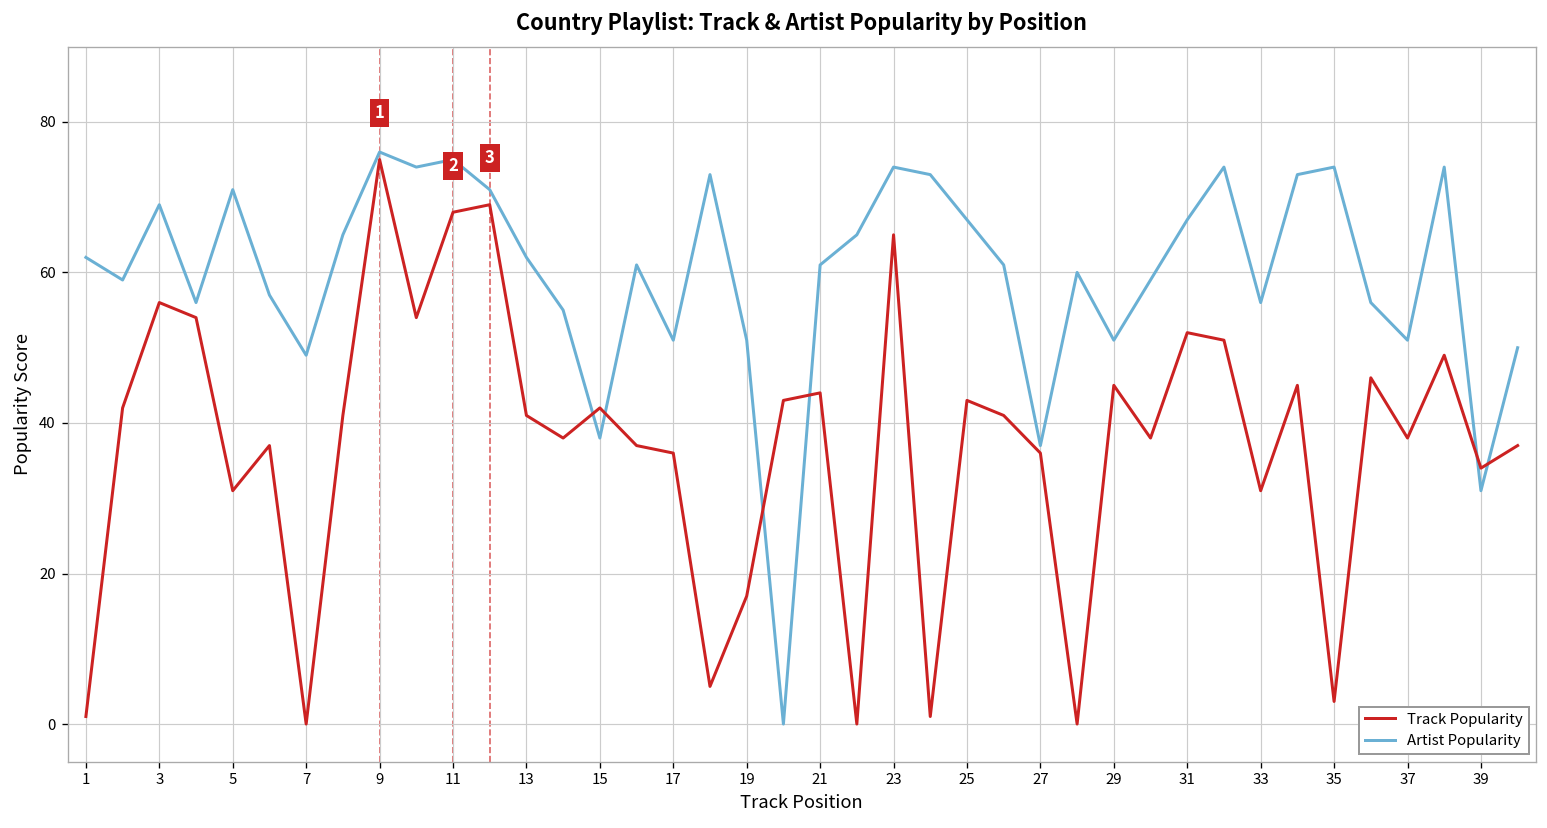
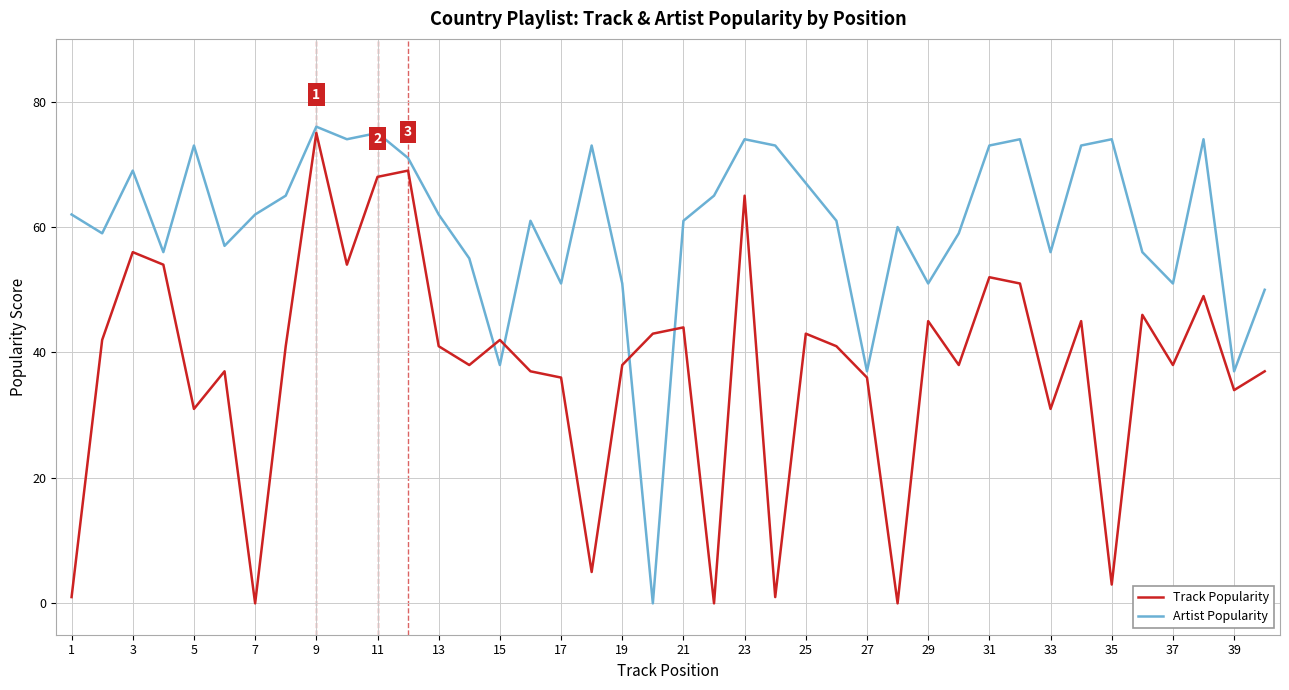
  {
    "Track Popularity": {
      "1": 1,
      "3": 56,
      "5": 31,
      "7": 0,
      "9": 75,
      "11": 68,
      "13": 41,
      "15": 42,
      "17": 36,
-     "19": 17,
+     "19": 38,
      "21": 44,
      "23": 65,
      "25": 43,
      "27": 36,
      "29": 45,
      "31": 52,
      "33": 31,
      "35": 3,
      "37": 38,
      "39": 34
    },
    "Artist Popularity": {
      "1": 62,
      "3": 69,
-     "5": 71,
-     "7": 49,
+     "5": 73,
+     "7": 62,
      "9": 76,
      "13": 62,
      "15": 38,
      "17": 51,
      "19": 51,
      "21": 61,
      "23": 74,
      "25": 67,
      "27": 37,
      "29": 51,
-     "31": 67,
+     "31": 73,
      "33": 56,
      "35": 74,
      "37": 51,
-     "39": 31
+     "39": 37
    }
  }
